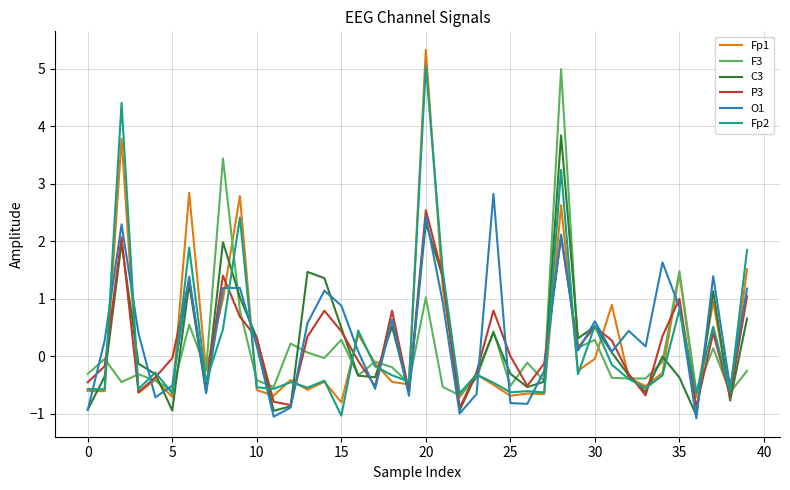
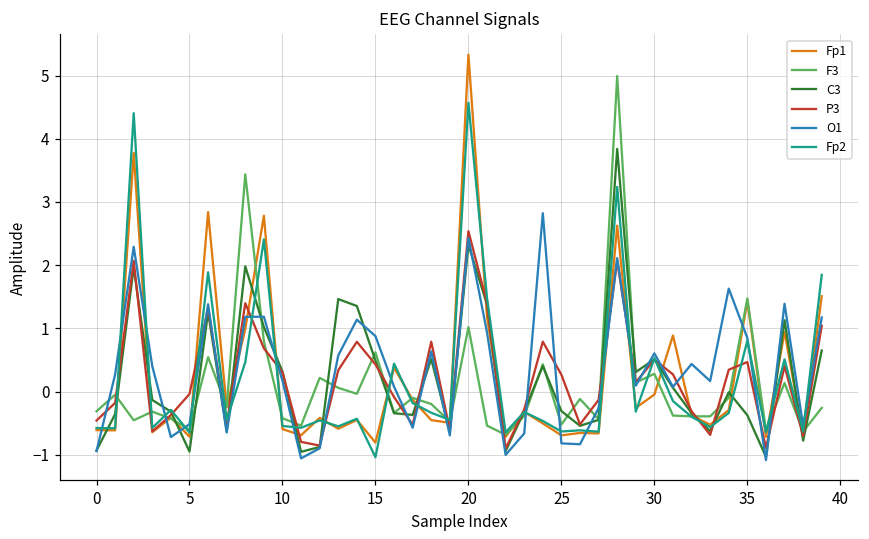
  {
    "Fp1": {
      "5": -0.7,
      "10": -0.6,
      "15": -0.8,
      "20": 5.3,
      "25": -0.7,
      "30": 0.0
    },
    "F3": {
      "0": -0.3,
      "5": -0.6,
      "10": -0.4,
-     "15": 0.3,
+     "15": 0.6,
      "20": 1.0,
      "25": -0.5,
      "30": 0.3
    },
    "C3": {
      "5": -0.9,
      "15": 0.5,
      "20": 2.3,
      "25": -0.3,
      "35": -0.4
    },
    "P3": {
      "0": -0.5,
      "5": 0.0,
      "15": 0.4,
      "20": 2.5,
-     "25": 0.0,
-     "35": 1.0
+     "25": 0.3,
+     "35": 0.5
    },
    "O1": {
      "5": -0.5,
      "10": 0.2,
      "15": 0.9,
      "20": 2.4,
      "25": -0.8,
      "30": 0.6
    },
    "Fp2": {
      "5": -0.6,
      "10": -0.5,
      "15": -1.0,
-     "20": 5.0,
+     "20": 4.6,
      "25": -0.6
    }
  }
